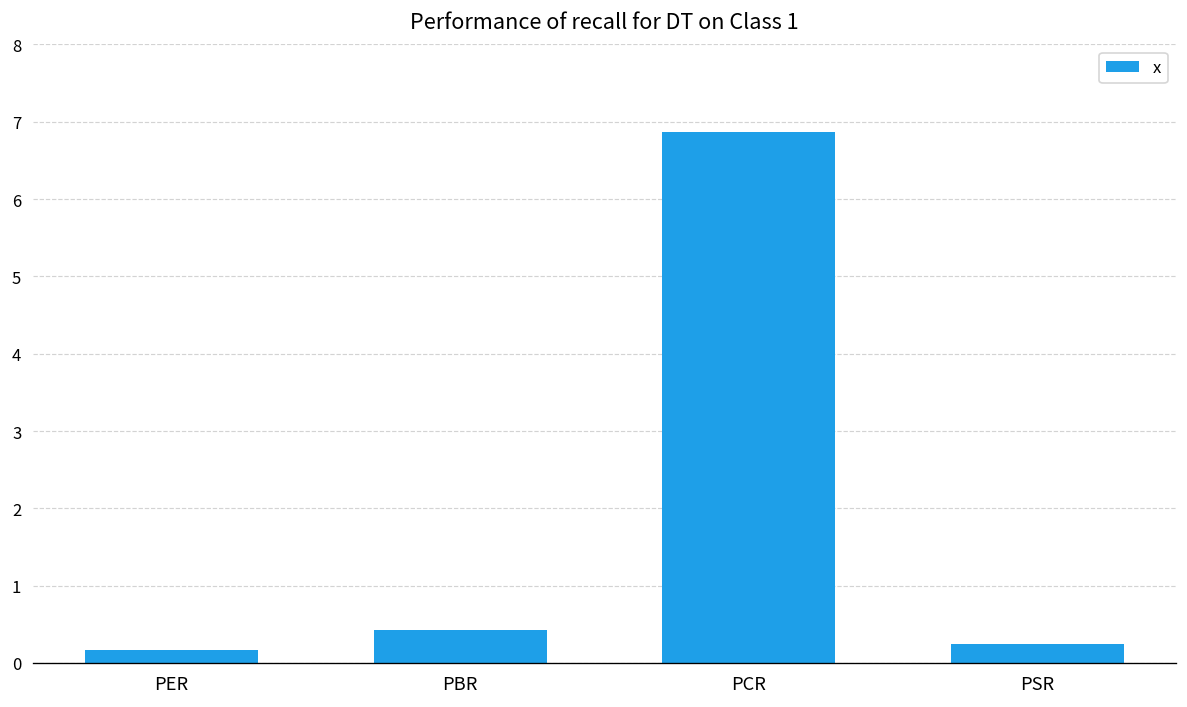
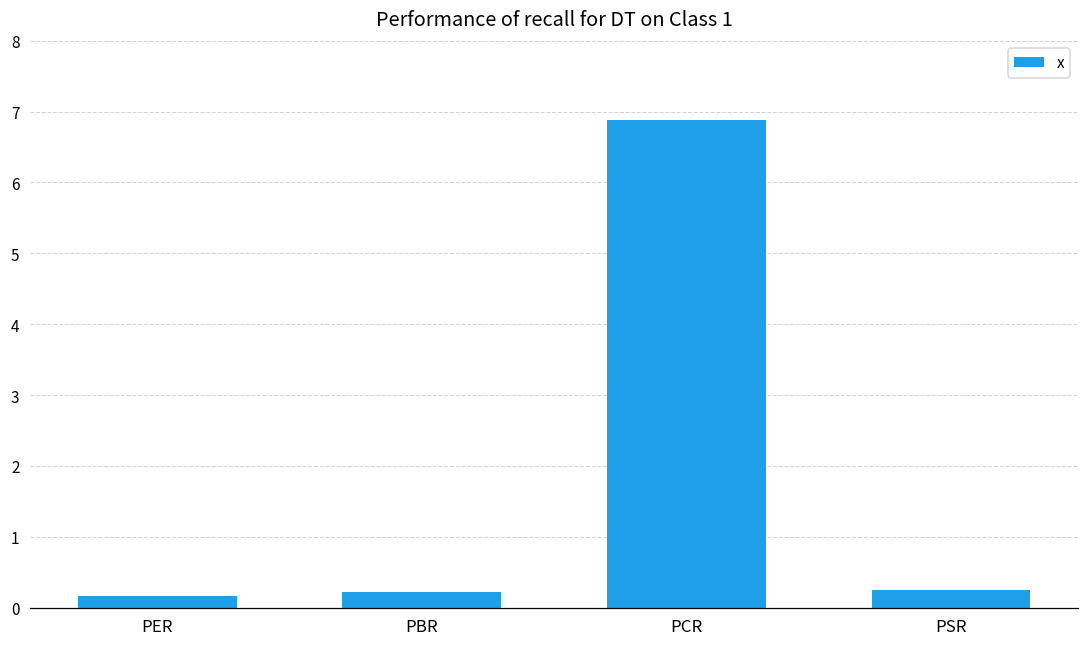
  {
    "PER": 0.2,
-   "PBR": 0.4,
+   "PBR": 0.2,
    "PCR": 6.9,
    "PSR": 0.2
  }
